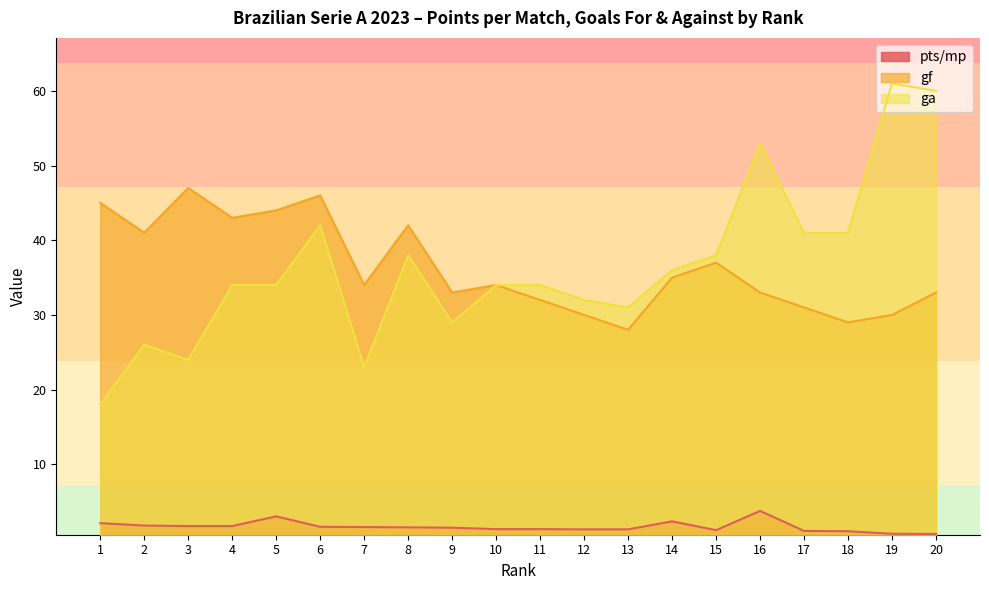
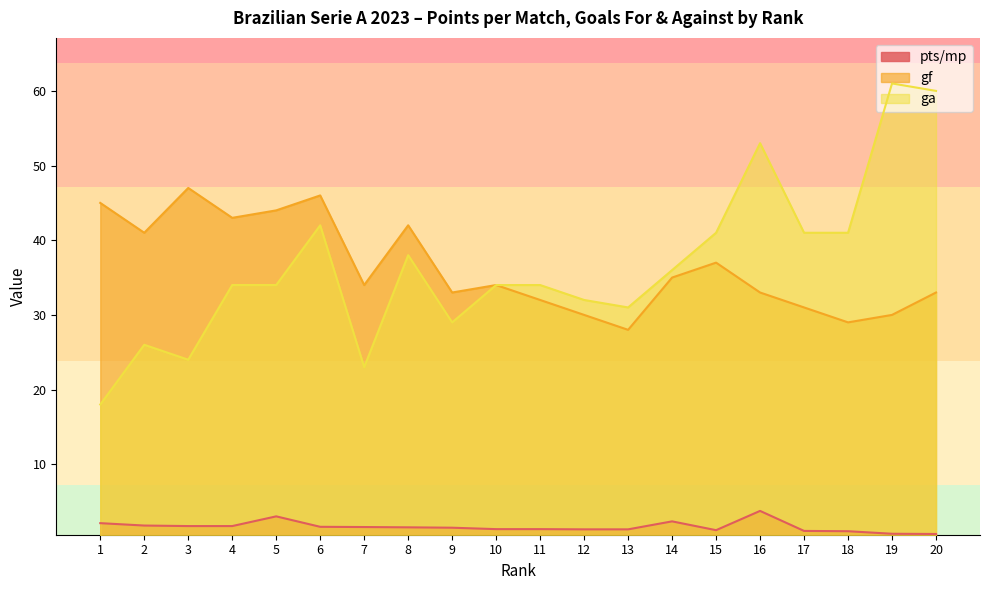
  {
    "pts/mp": {
      "1": 2,
      "2": 2,
      "3": 2,
      "4": 2,
      "5": 3,
      "6": 2,
      "7": 2,
      "8": 2,
      "9": 2,
      "10": 1,
      "11": 1,
      "12": 1,
      "13": 1,
      "14": 2,
      "15": 1,
      "16": 4,
      "17": 1,
      "18": 1,
      "19": 1,
      "20": 1
    },
    "gf": {
      "1": 45,
      "2": 41,
      "3": 47,
      "4": 43,
      "5": 44,
      "6": 46,
      "7": 34,
      "8": 42,
      "9": 33,
      "11": 32,
      "12": 30,
      "13": 28,
      "14": 35,
      "15": 37,
      "16": 33,
      "17": 31,
      "18": 29,
      "19": 30,
      "20": 33
    },
    "ga": {
      "1": 18,
      "2": 26,
      "3": 24,
      "4": 34,
      "5": 34,
      "6": 42,
      "7": 23,
      "8": 38,
      "9": 29,
      "11": 34,
      "12": 32,
      "13": 31,
      "14": 36,
-     "15": 38,
+     "15": 41,
      "16": 53,
      "17": 41,
      "18": 41
    }
  }
